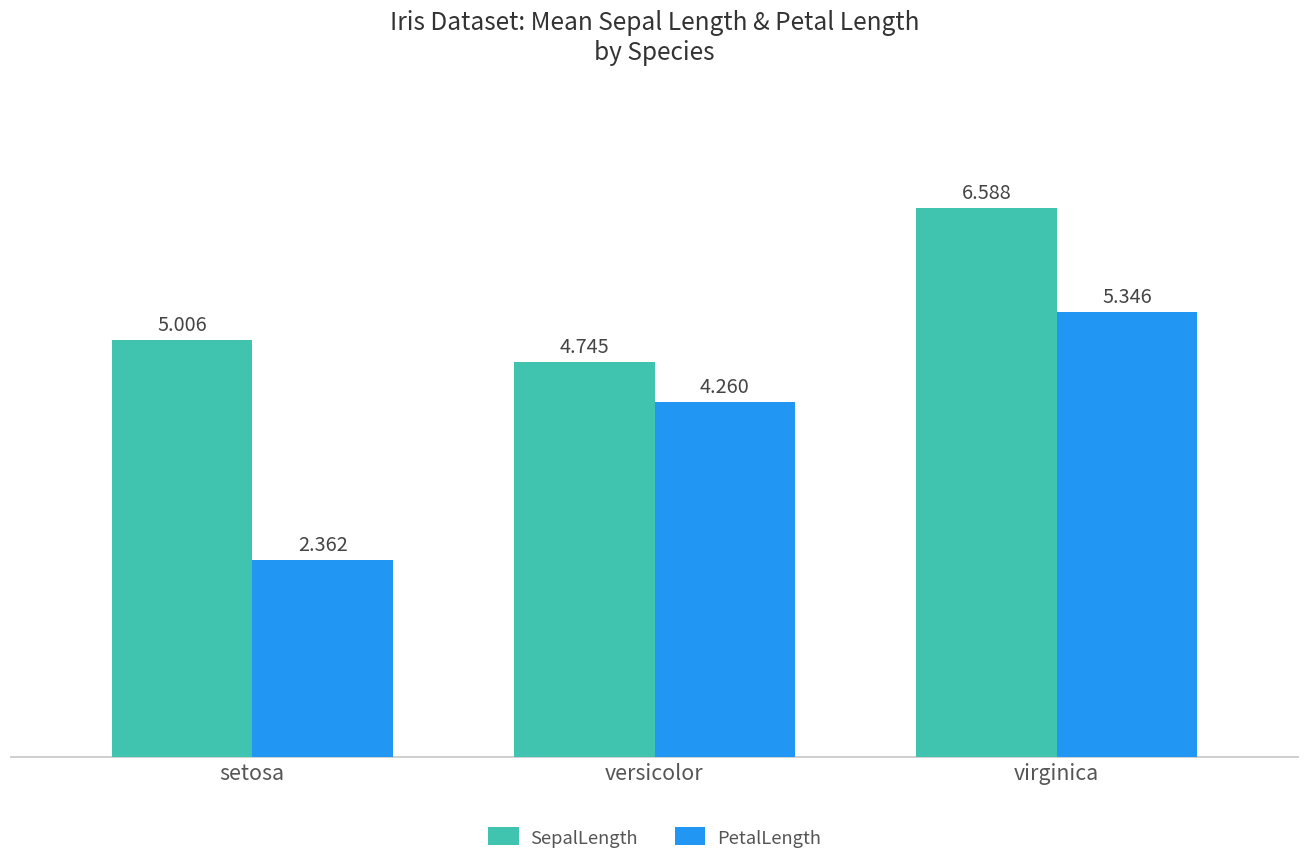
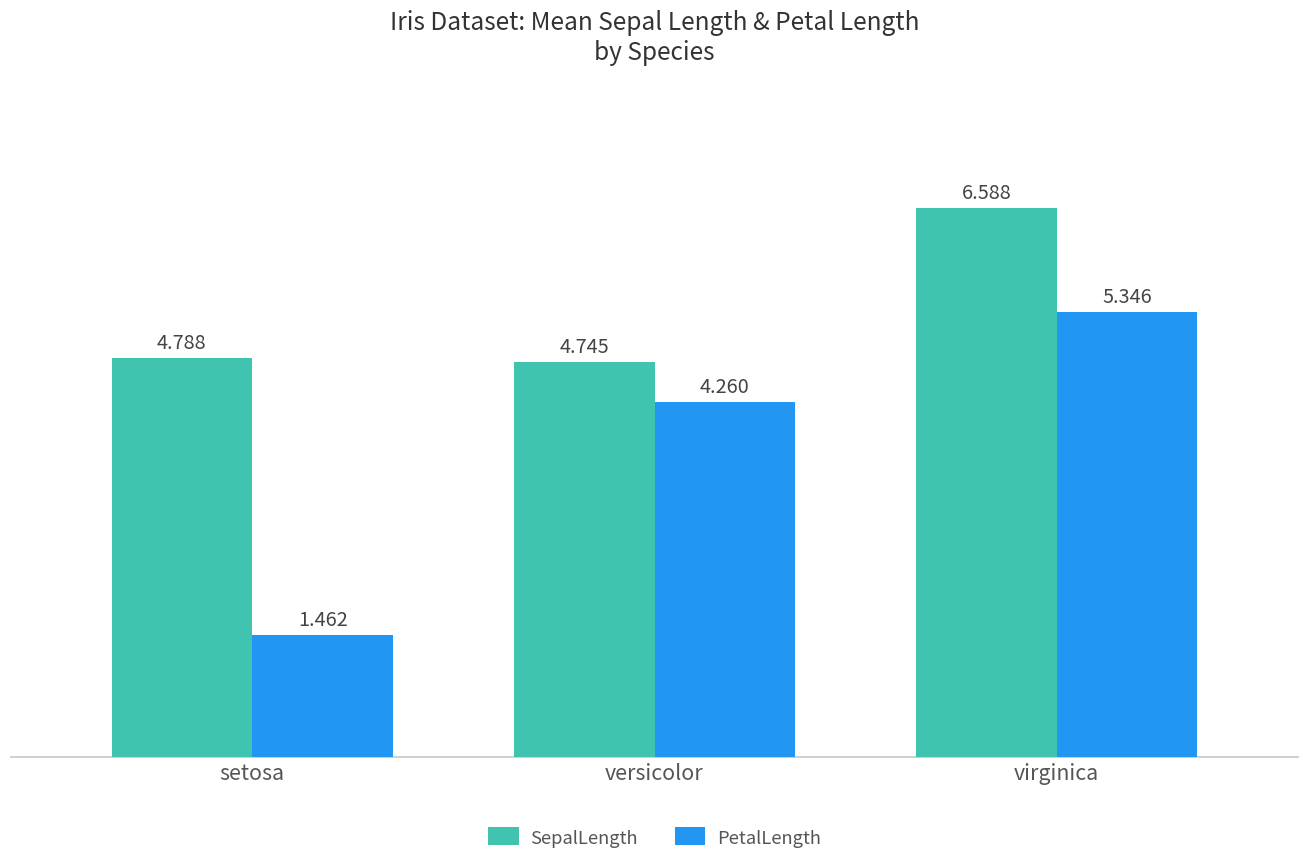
  {
    "SepalLength": {
-     "setosa": 5.006,
+     "setosa": 4.788,
      "versicolor": 4.745,
      "virginica": 6.588
    },
    "PetalLength": {
-     "setosa": 2.362,
+     "setosa": 1.462,
      "versicolor": 4.260,
      "virginica": 5.346
    }
  }
